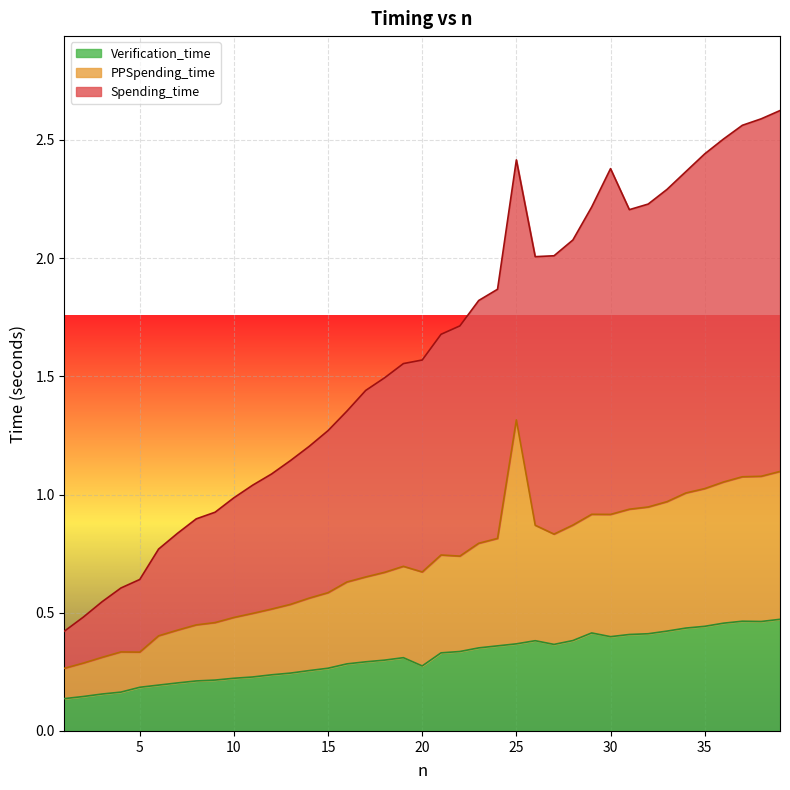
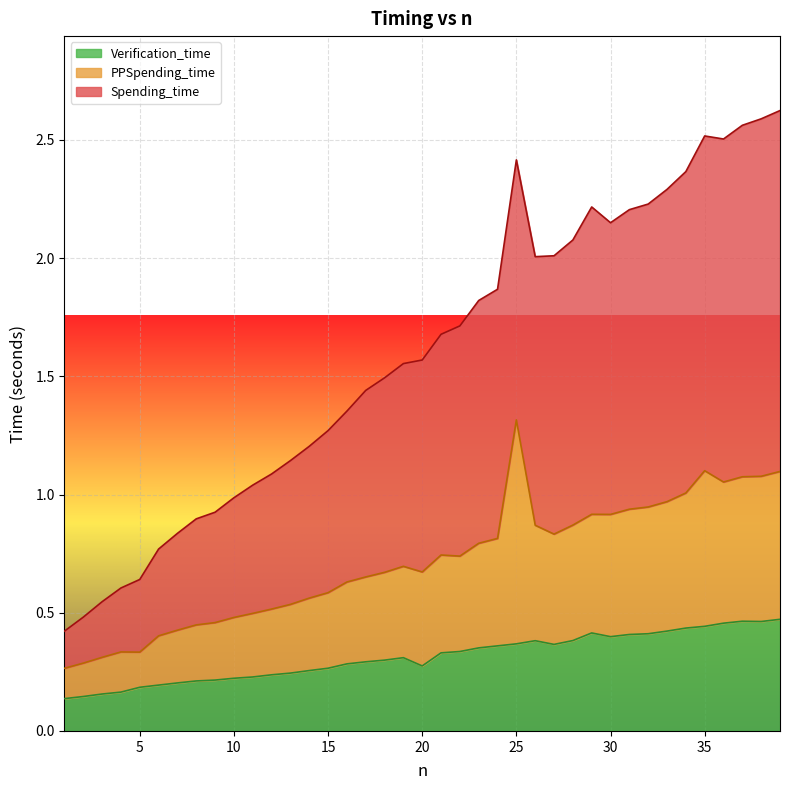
  {
    "Verification_time": {
      "5": 0.18,
      "10": 0.22,
      "15": 0.27,
      "20": 0.28,
      "25": 0.37,
      "30": 0.40,
      "35": 0.44
    },
    "PPSpending_time": {
      "5": 0.15,
      "10": 0.26,
      "15": 0.32,
      "20": 0.40,
      "25": 0.95,
      "30": 0.52,
-     "35": 0.58
+     "35": 0.66
    },
    "Spending_time": {
      "5": 0.31,
      "10": 0.51,
      "15": 0.69,
      "20": 0.90,
      "25": 1.10,
-     "30": 1.46,
+     "30": 1.23,
      "35": 1.42
    }
  }
